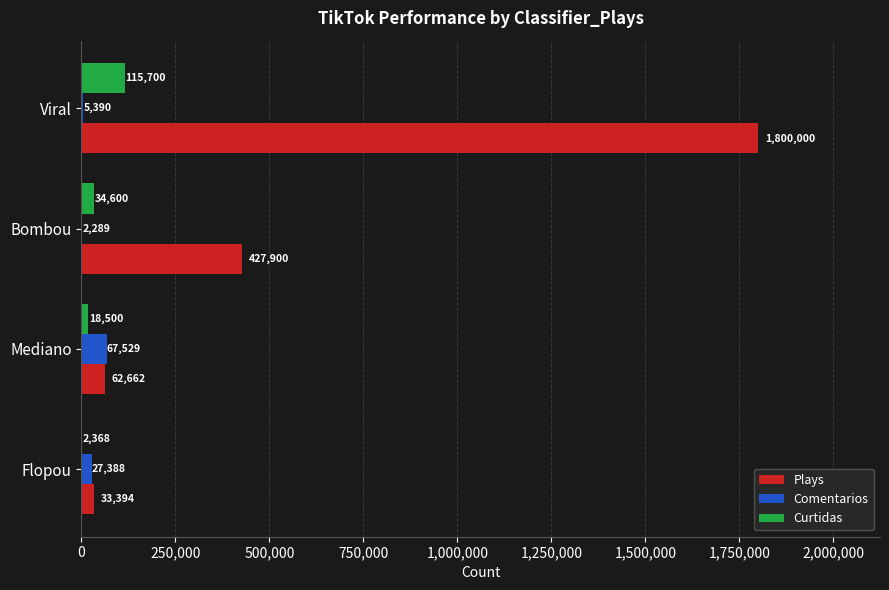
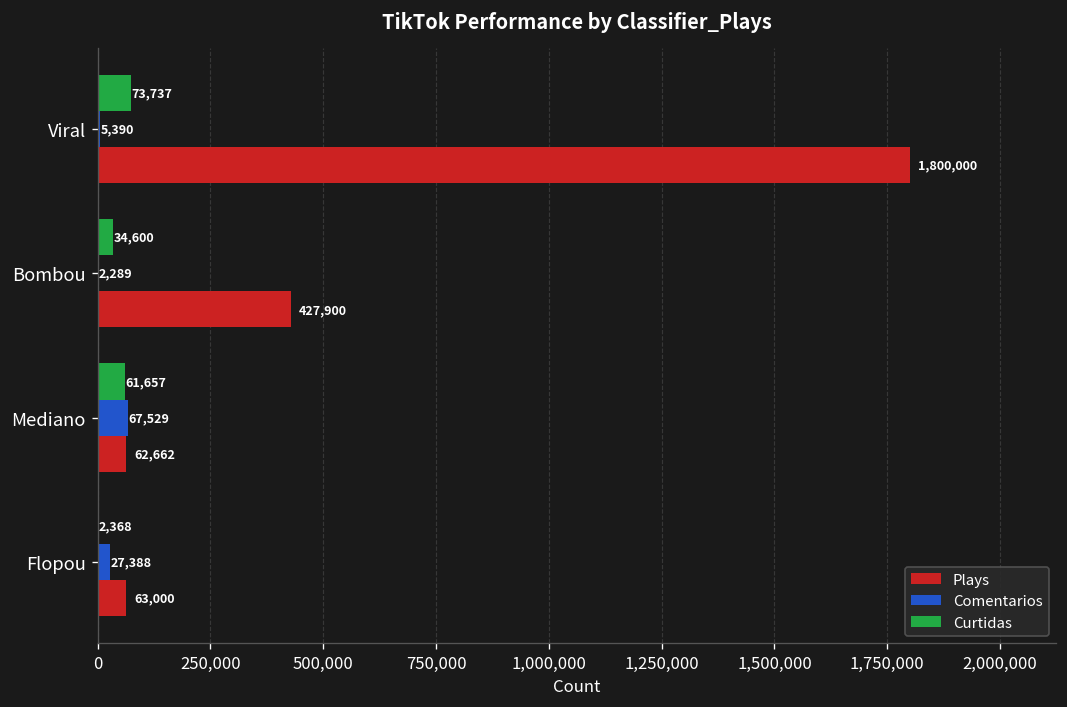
  {
    "Plays": {
      "Viral": "1,800,000",
      "Bombou": "427,900",
      "Mediano": "62,662",
-     "Flopou": "33,394"
+     "Flopou": "63,000"
    },
    "Comentarios": {
      "Viral": "5,390",
      "Bombou": "2,289",
      "Mediano": "67,529",
      "Flopou": "27,388"
    },
    "Curtidas": {
-     "Viral": "115,700",
+     "Viral": "73,737",
      "Bombou": "34,600",
-     "Mediano": "18,500",
+     "Mediano": "61,657",
      "Flopou": "2,368"
    }
  }
